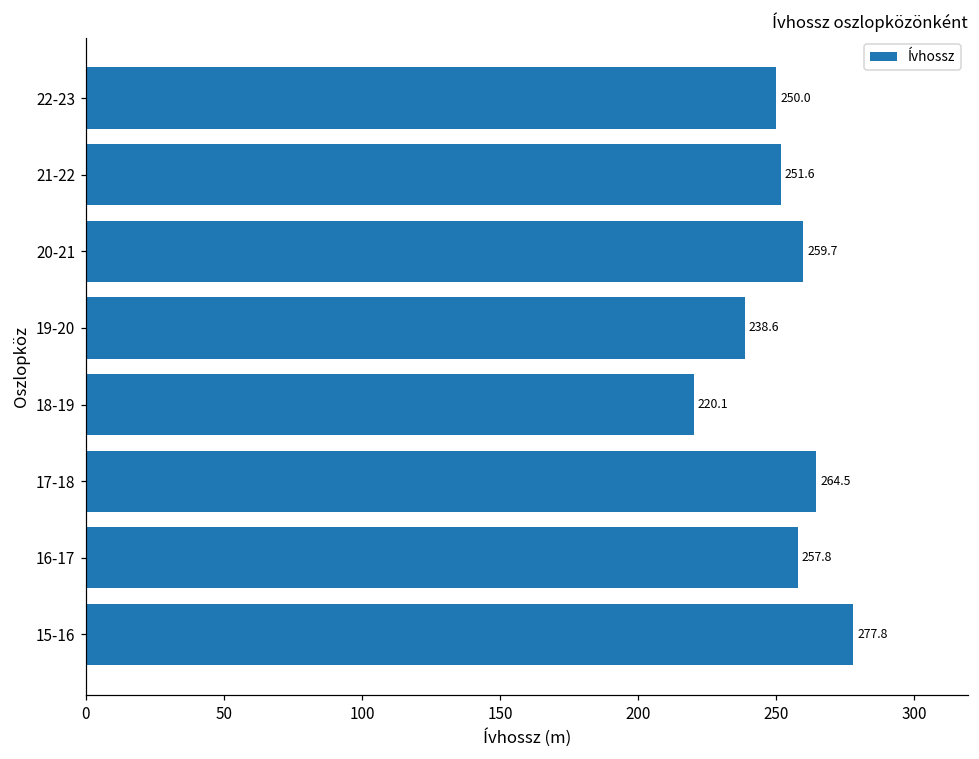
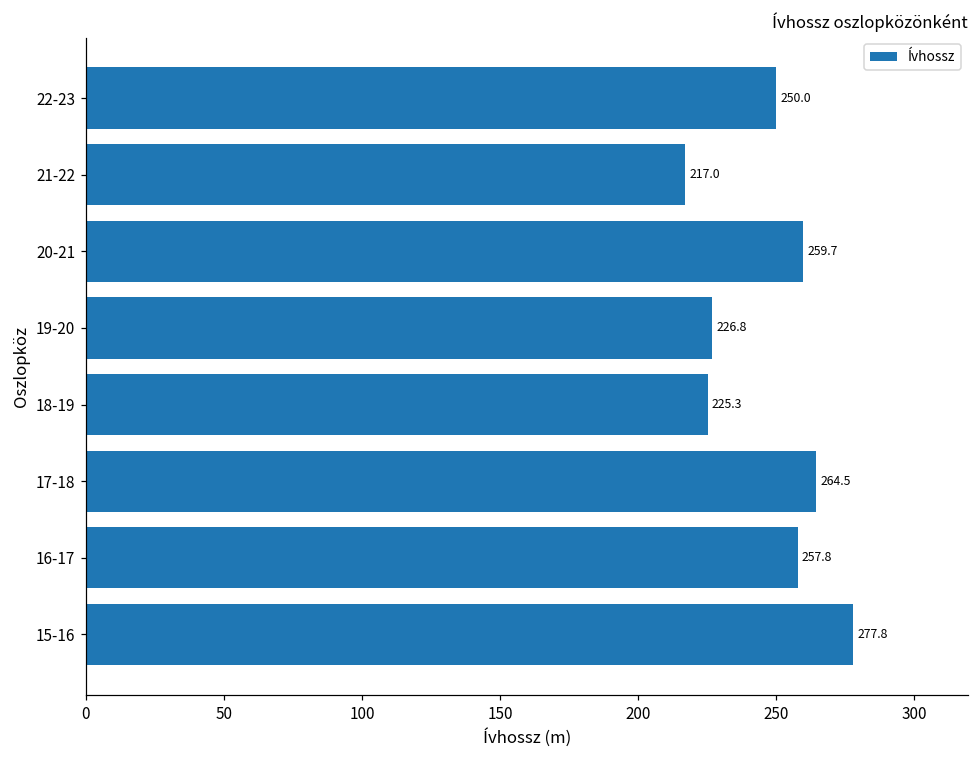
  {
    "22-23": 250.0,
-   "21-22": 251.6,
+   "21-22": 217.0,
    "20-21": 259.7,
-   "19-20": 238.6,
-   "18-19": 220.1,
+   "19-20": 226.8,
+   "18-19": 225.3,
    "17-18": 264.5,
    "16-17": 257.8,
    "15-16": 277.8
  }
